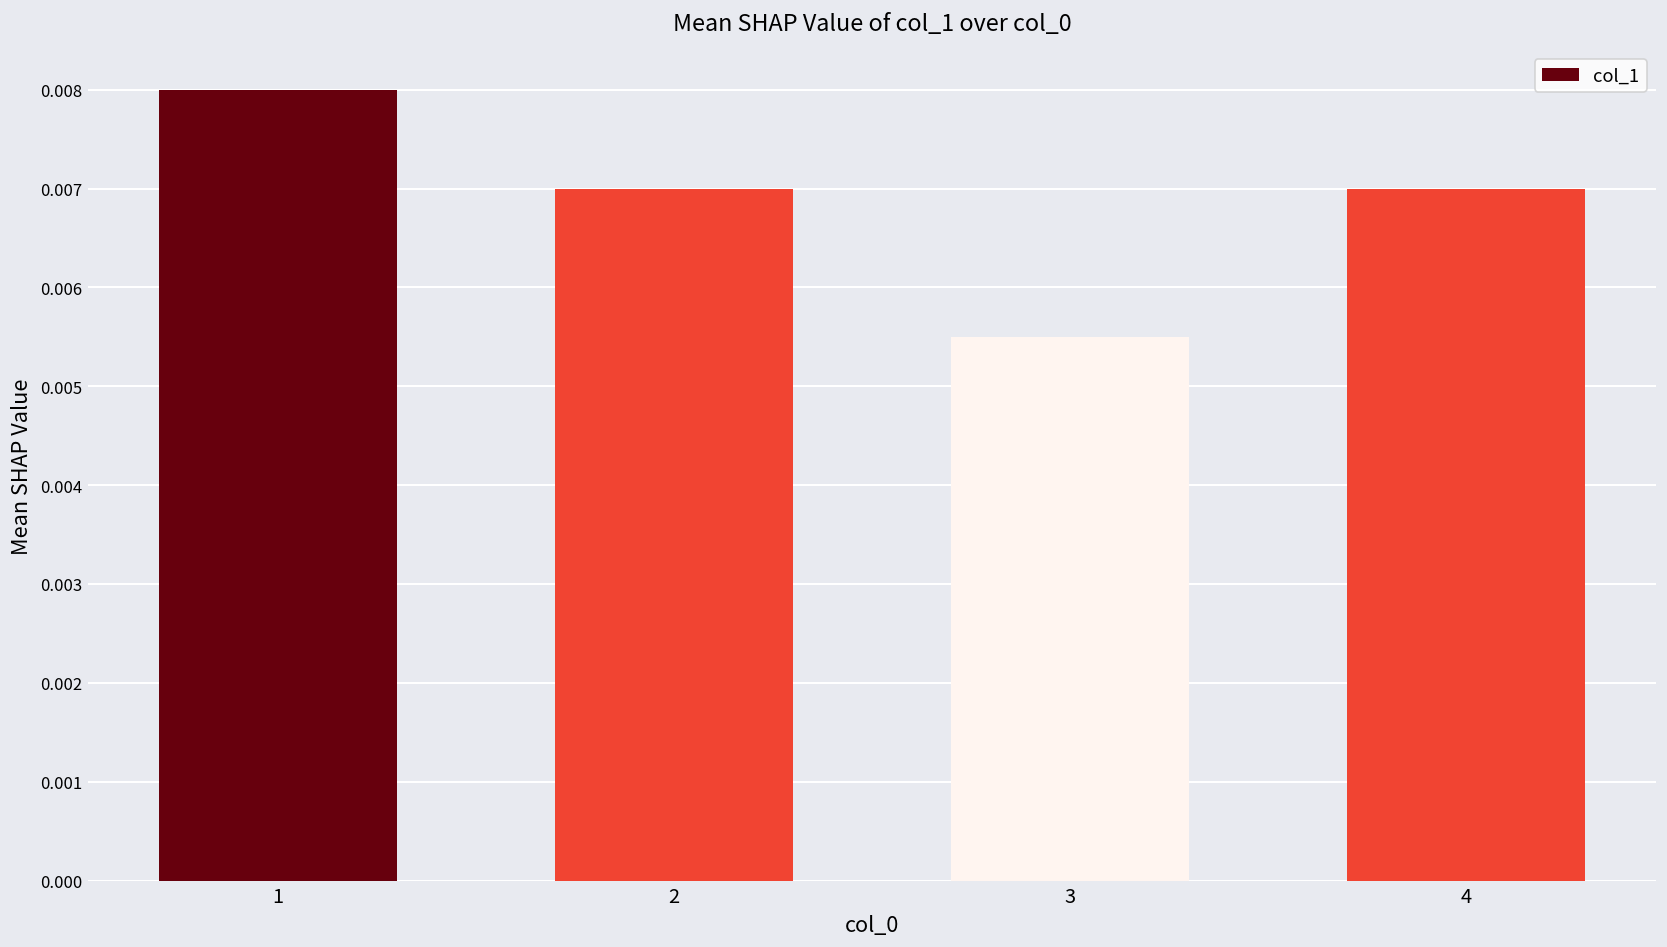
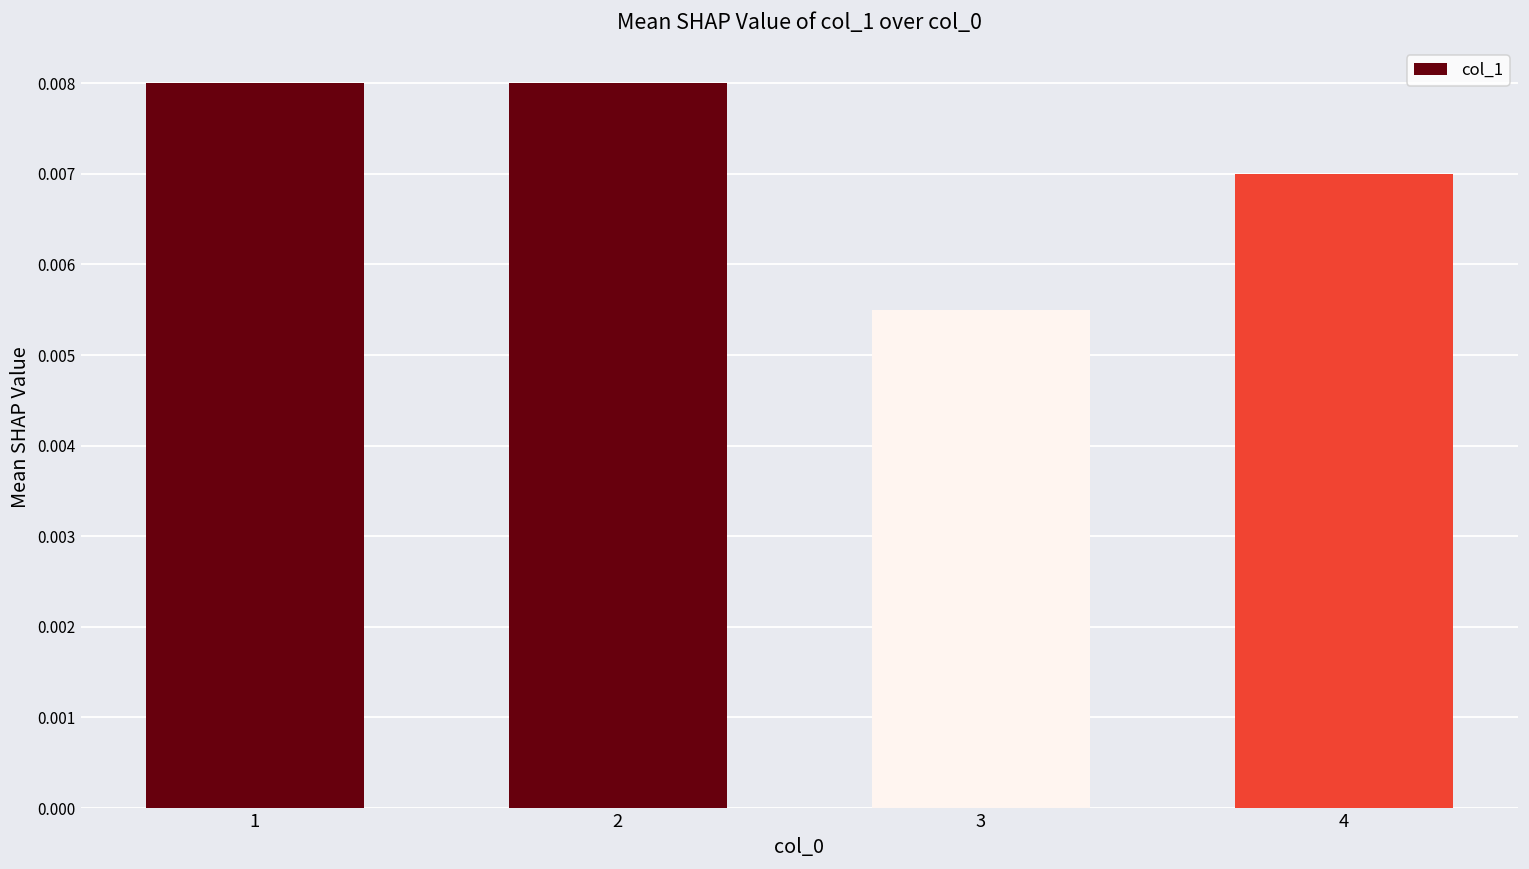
  {
    "1": 0.008,
-   "2": 0.007,
+   "2": 0.008,
    "3": 0.0055,
    "4": 0.007
  }
